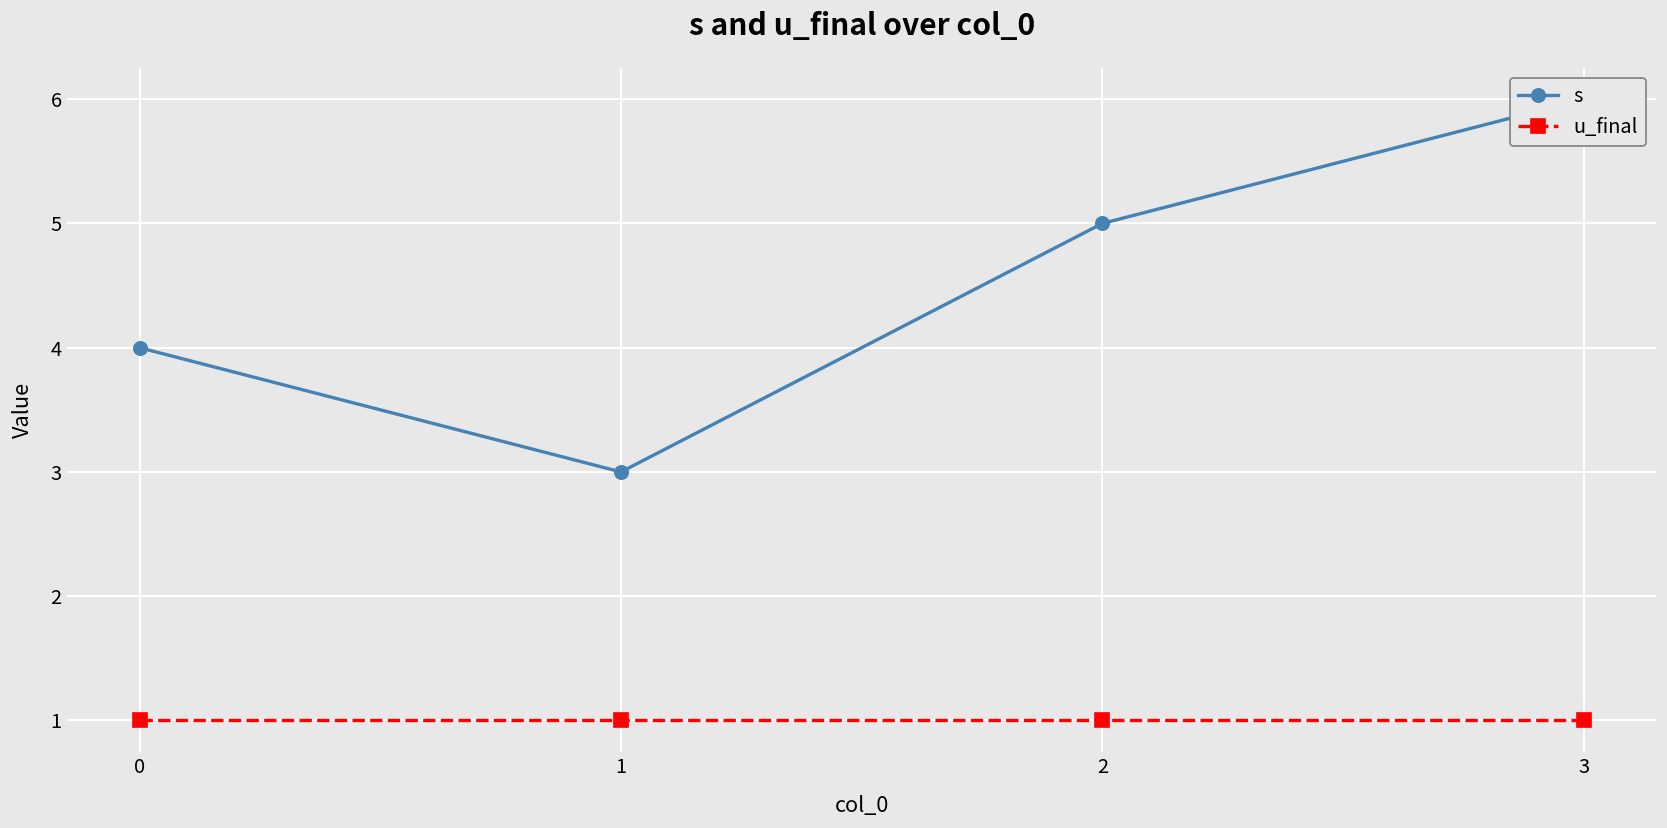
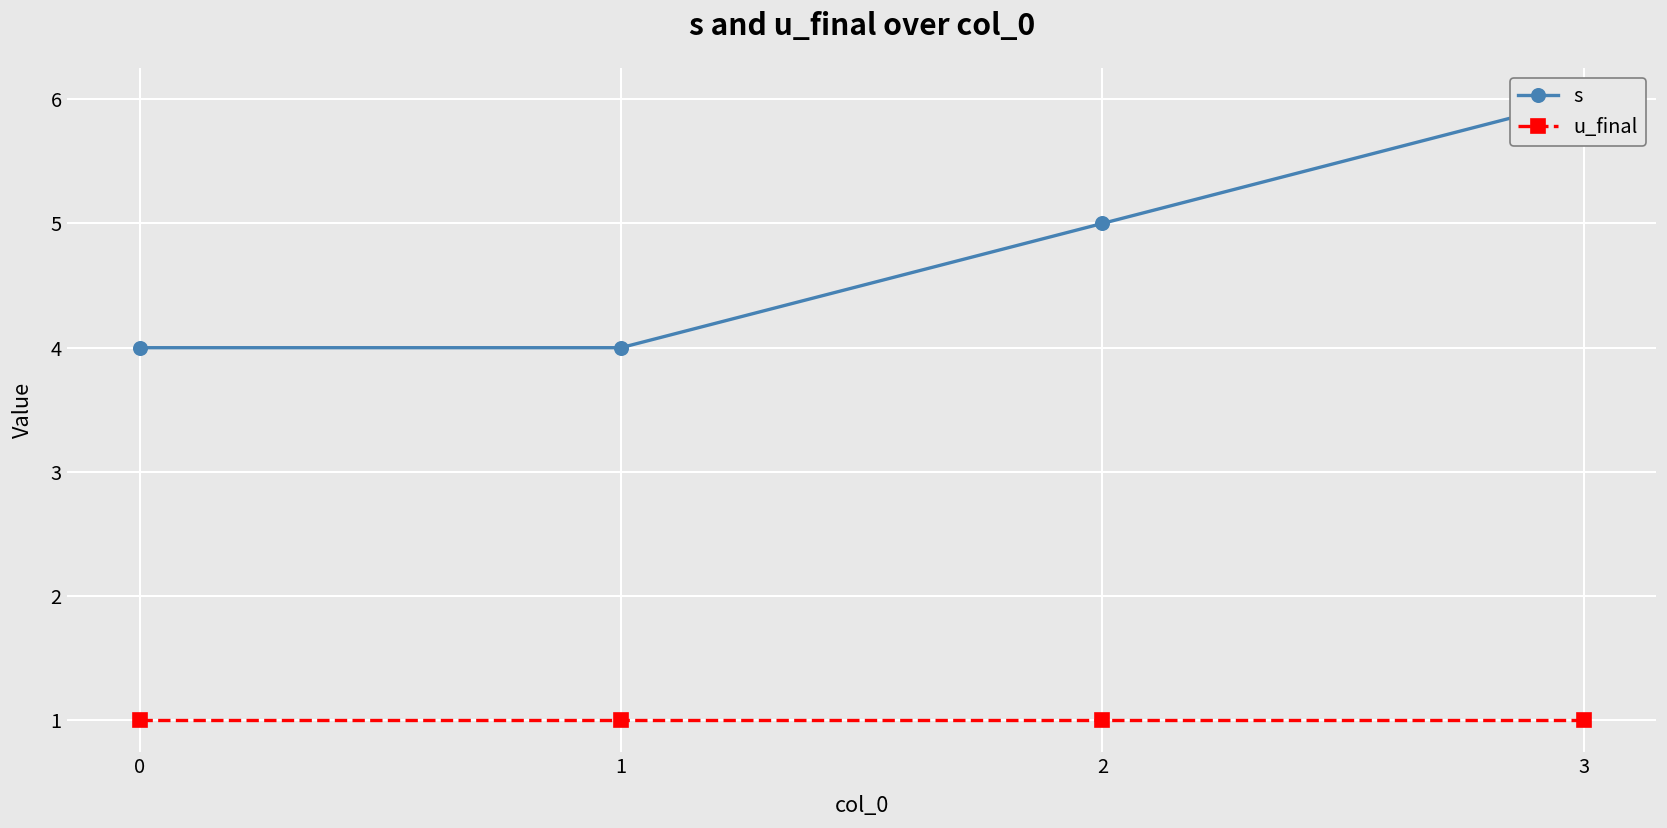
  {
    "s": {
      "0": 4,
-     "1": 3,
+     "1": 4,
      "2": 5
    },
    "u_final": {
      "0": 1,
      "1": 1,
      "2": 1,
      "3": 1
    }
  }
